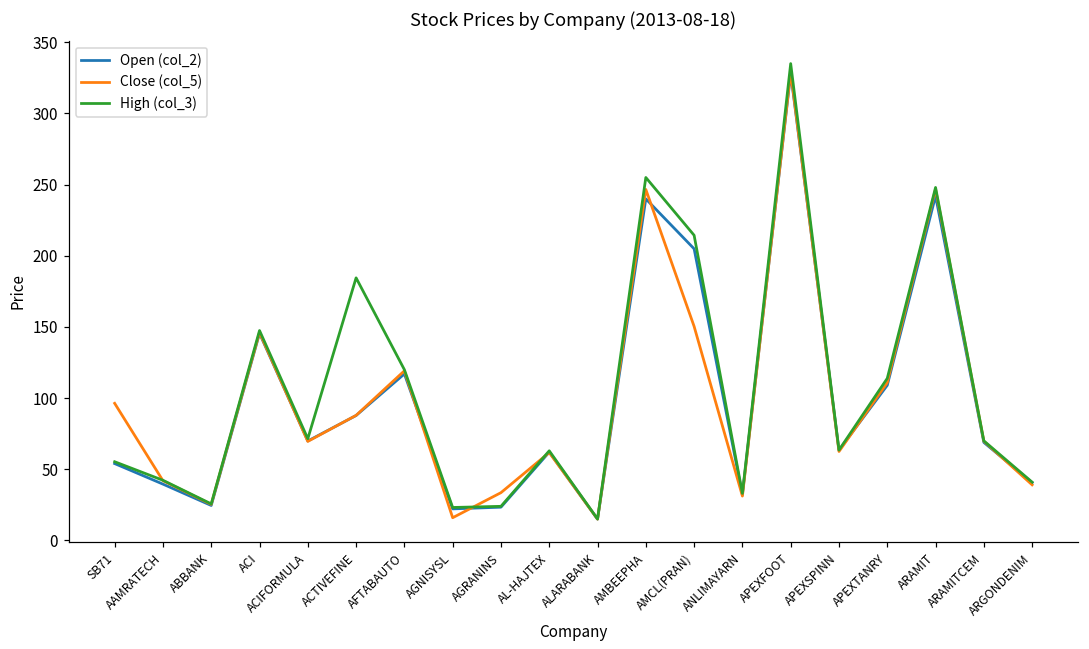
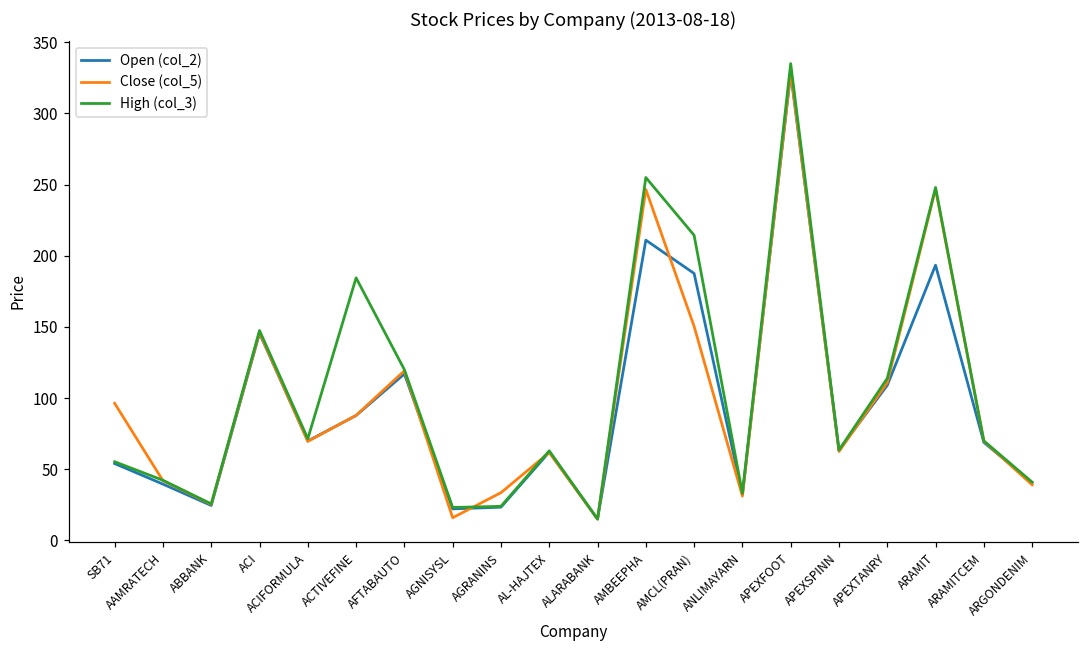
  {
    "Open (col_2)": {
      "AAMRATECH": 40,
      "AFTABAUTO": 117,
-     "AMBEEPHA": 240,
-     "AMCL(PRAN)": 205,
-     "ARAMIT": 242
+     "AMBEEPHA": 211,
+     "AMCL(PRAN)": 188,
+     "ARAMIT": 193
    },
    "Close (col_5)": {
      "SB71": 96,
      "AGNISYSL": 16,
      "AGRANINS": 34,
      "AMBEEPHA": 247,
      "AMCL(PRAN)": 150
    },
    "High (col_3)": {
      "ACTIVEFINE": 185,
      "AMBEEPHA": 255,
      "AMCL(PRAN)": 214,
      "APEXFOOT": 335,
      "APEXTANRY": 114
    }
  }
